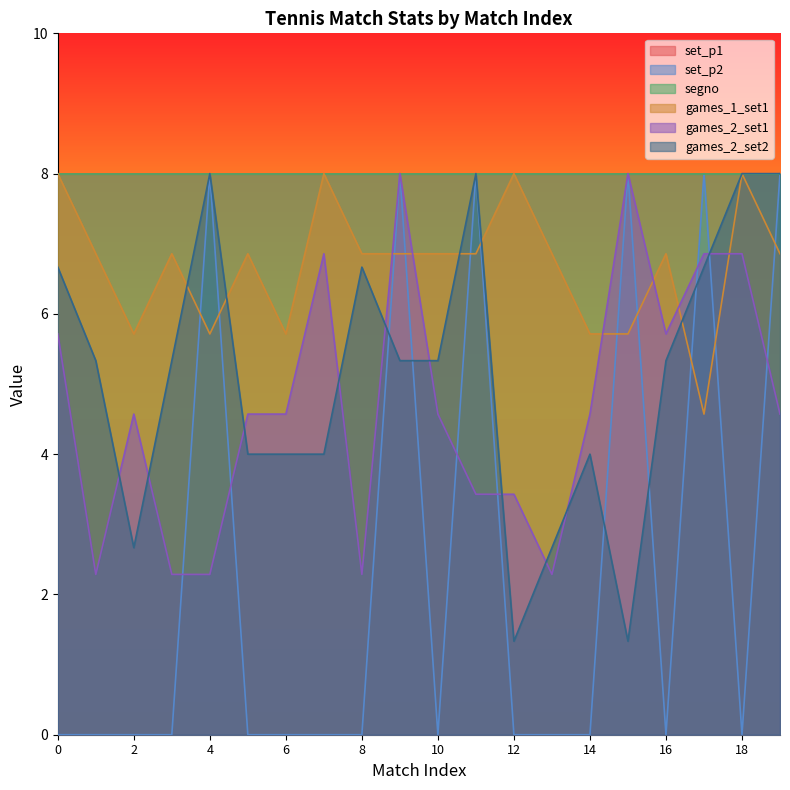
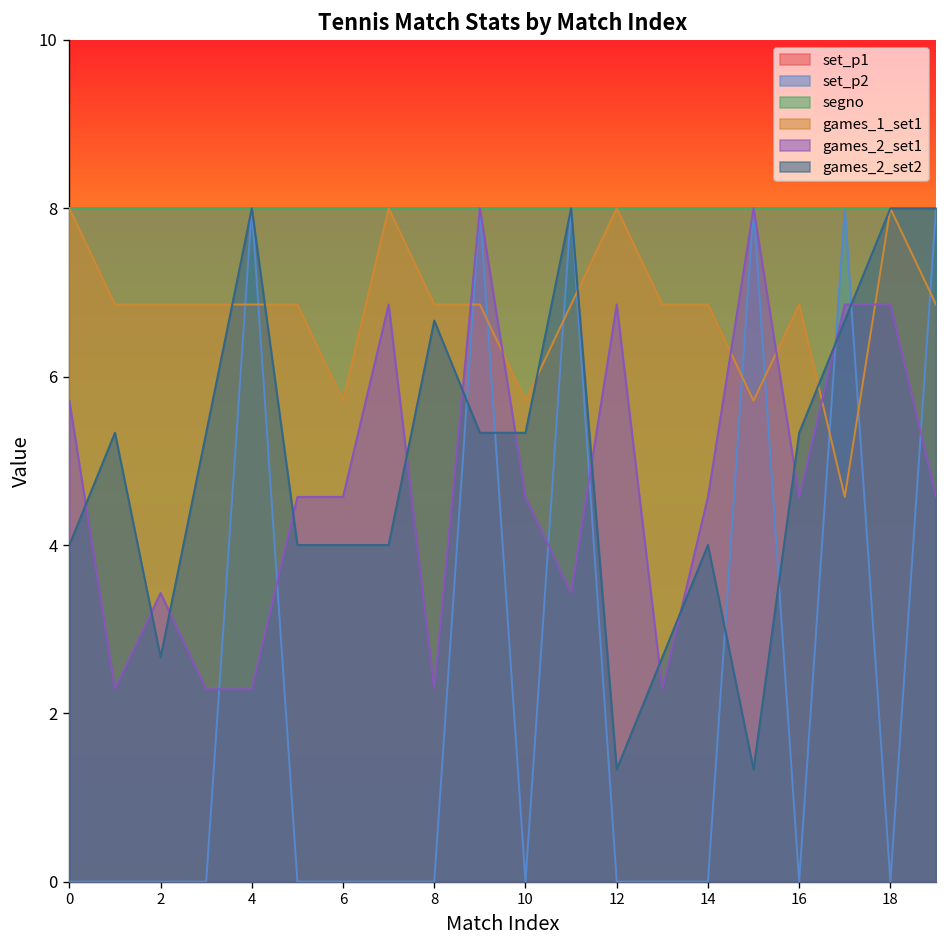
  {
    "segno": {
      "2": 8.0,
      "6": 8.0,
      "8": 8.0,
      "10": 8.0,
      "14": 8.0,
      "16": 8.0
    },
    "set_p2": {
      "0": 0.0,
      "2": 0.0,
      "6": 0.0,
      "8": 0.0,
      "10": 0.0,
      "12": 0.0,
      "14": 0.0,
      "16": 0.0,
      "18": 0.0
    },
    "games_1_set1": {
-     "2": 5.7,
-     "4": 5.7,
+     "2": 6.9,
+     "4": 6.9,
      "6": 5.7,
      "8": 6.9,
-     "10": 6.9,
-     "14": 5.7,
+     "10": 5.7,
+     "14": 6.9,
      "16": 6.9
    },
    "games_2_set1": {
      "0": 5.7,
-     "2": 4.6,
+     "2": 3.4,
      "4": 2.3,
      "6": 4.6,
      "8": 2.3,
      "10": 4.6,
-     "12": 3.4,
+     "12": 6.9,
      "14": 4.6,
-     "16": 5.7,
+     "16": 4.6,
      "18": 6.9
    },
    "games_2_set2": {
-     "0": 6.7,
+     "0": 4.0,
      "2": 2.7,
      "6": 4.0,
      "8": 6.7,
      "10": 5.3,
      "12": 1.3,
      "14": 4.0,
      "16": 5.3
    }
  }
